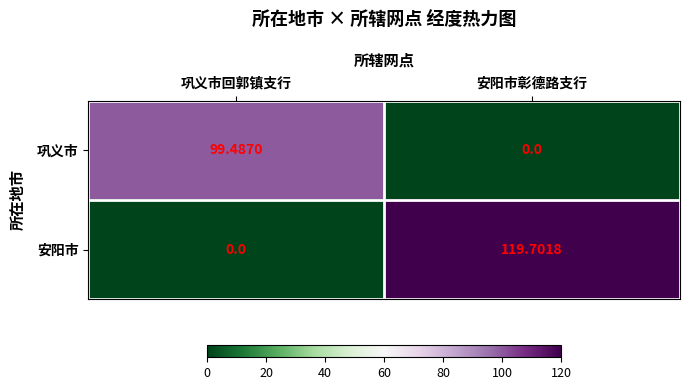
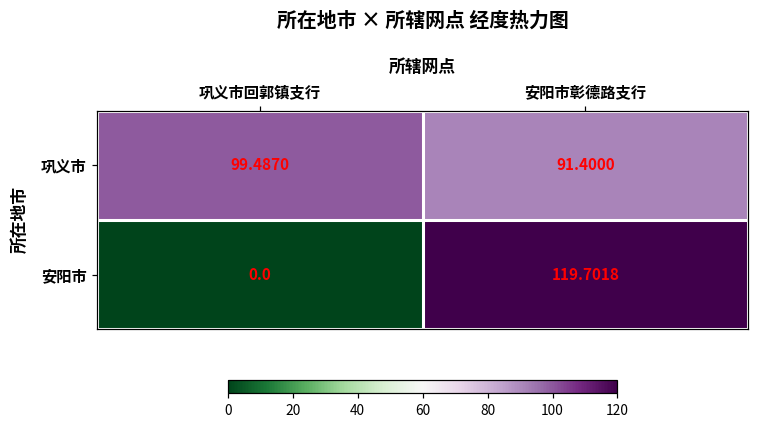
  {
    "巩义市": {
      "巩义市回郭镇支行": 99.4870,
-     "安阳市彰德路支行": 0.0
+     "安阳市彰德路支行": 91.4000
    },
    "安阳市": {
      "巩义市回郭镇支行": 0.0,
      "安阳市彰德路支行": 119.7018
    }
  }
